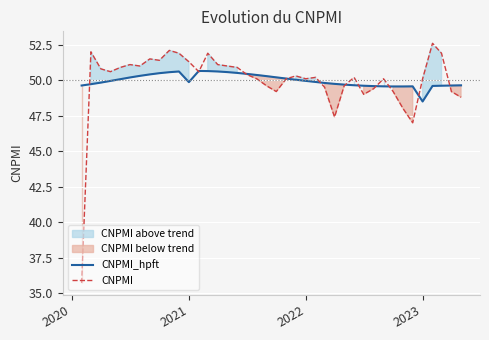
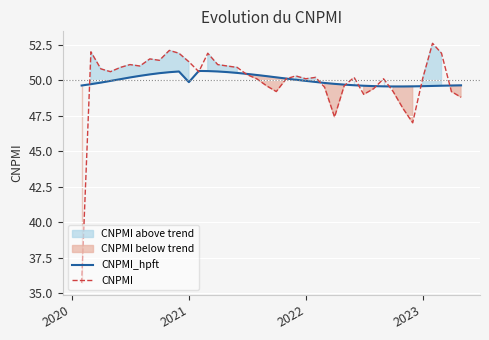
  {
    "CNPMI_hpft": {
      "2021": 49.9,
-     "2023": 48.5
+     "2023": 49.6
    },
    "CNPMI": {
      "2021": 51.3,
      "2023": 50.1
    }
  }
